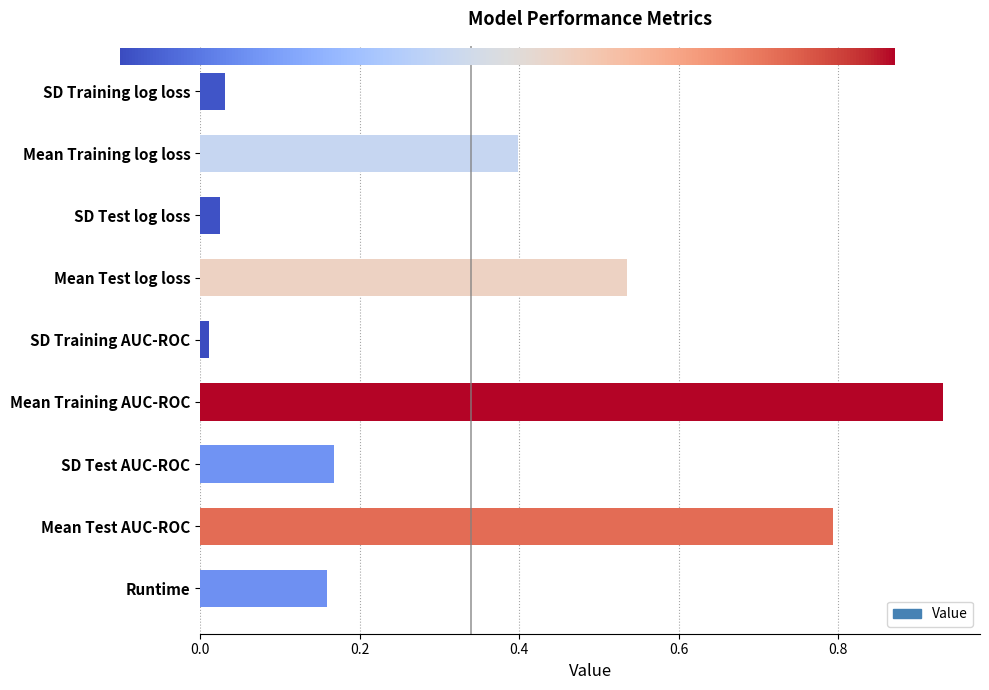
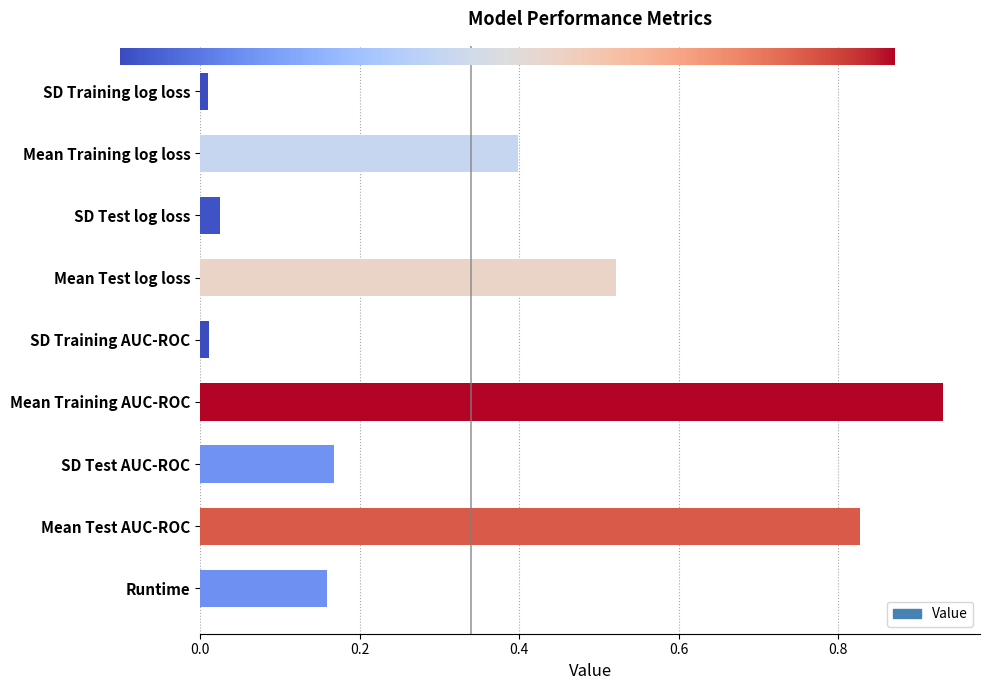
  {
-   "SD Training log loss": 0.03,
+   "SD Training log loss": 0.01,
    "Mean Training log loss": 0.40,
    "SD Test log loss": 0.02,
-   "Mean Test log loss": 0.53,
+   "Mean Test log loss": 0.52,
    "SD Training AUC-ROC": 0.01,
    "Mean Training AUC-ROC": 0.93,
    "SD Test AUC-ROC": 0.17,
-   "Mean Test AUC-ROC": 0.79,
+   "Mean Test AUC-ROC": 0.83,
    "Runtime": 0.16
  }
